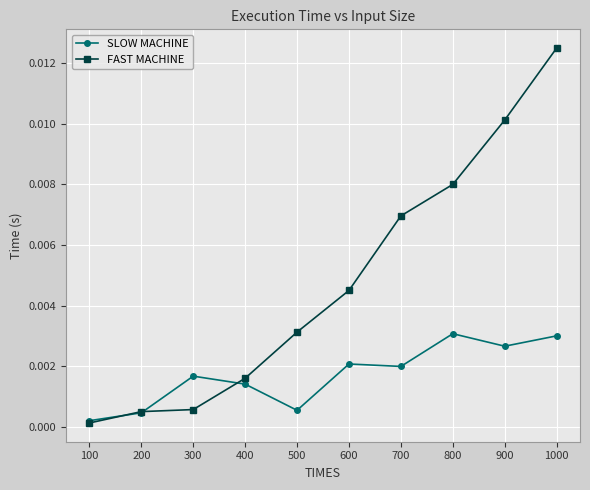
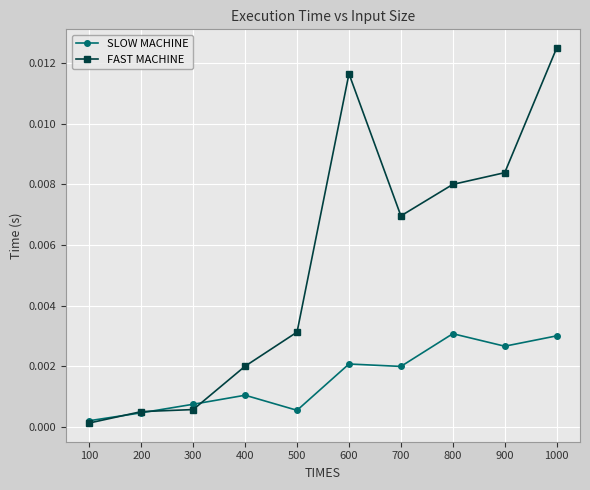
  {
    "SLOW MACHINE": {
-     "300": 0.0017,
-     "400": 0.0014,
+     "300": 0.0007,
+     "400": 0.0010,
      "500": 0.0005,
      "600": 0.0021,
      "700": 0.0020,
      "800": 0.0031,
      "900": 0.0027,
      "1000": 0.0030
    },
    "FAST MACHINE": {
      "300": 0.0006,
-     "400": 0.0016,
+     "400": 0.0020,
      "500": 0.0031,
-     "600": 0.0045,
+     "600": 0.0117,
      "700": 0.0070,
      "800": 0.0080,
-     "900": 0.0101,
+     "900": 0.0084,
      "1000": 0.0125
    }
  }
